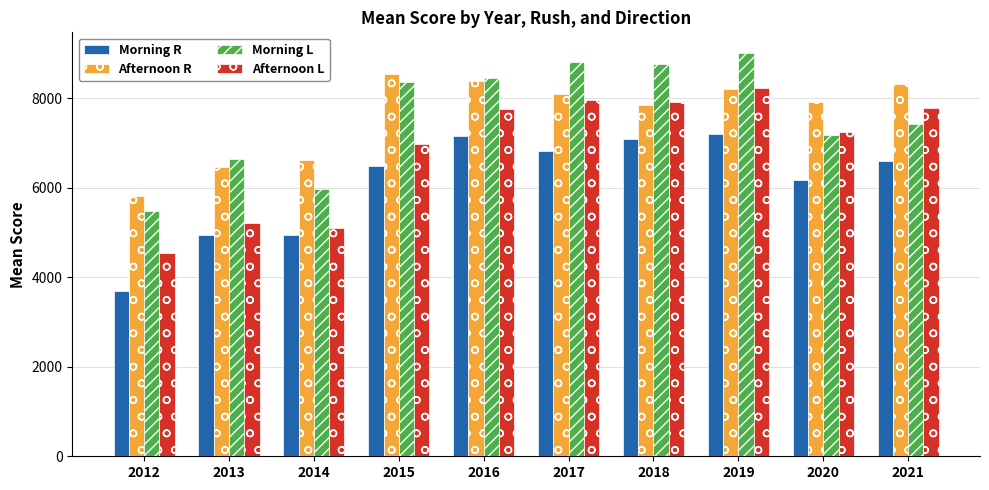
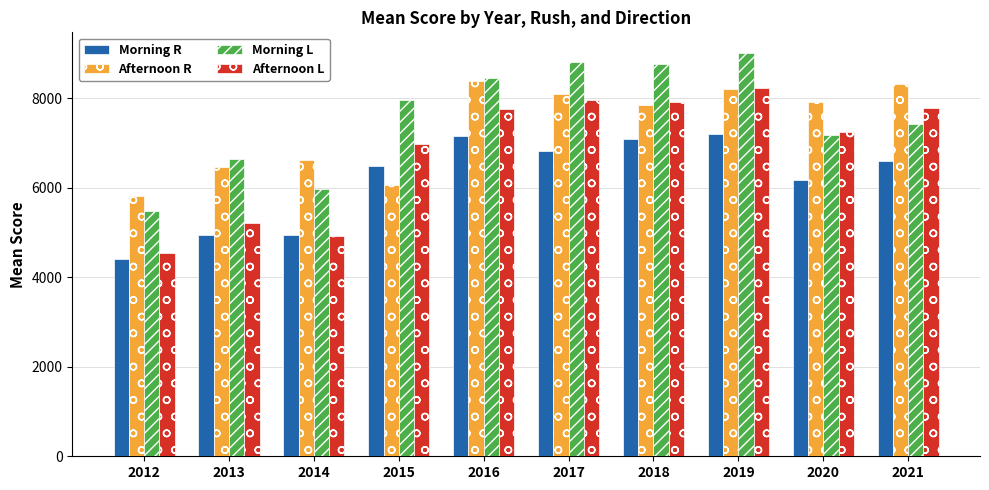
  {
    "Morning R": {
-     "2012": 3700,
+     "2012": 4400,
      "2013": 4900,
      "2014": 5000,
      "2015": 6500,
      "2016": 7100,
      "2017": 6800,
      "2018": 7100,
      "2019": 7200,
      "2020": 6200,
      "2021": 6600
    },
    "Afternoon R": {
      "2012": 5800,
      "2013": 6500,
      "2014": 6600,
-     "2015": 8600,
+     "2015": 6100,
      "2016": 8400,
      "2017": 8100,
      "2018": 7900,
      "2019": 8200,
      "2020": 7900,
      "2021": 8300
    },
    "Morning L": {
      "2012": 5500,
      "2013": 6600,
      "2014": 6000,
-     "2015": 8400,
+     "2015": 8000,
      "2016": 8400,
      "2017": 8800,
      "2018": 8800,
      "2019": 9000,
      "2020": 7200,
      "2021": 7400
    },
    "Afternoon L": {
      "2012": 4500,
      "2013": 5200,
-     "2014": 5100,
+     "2014": 4900,
      "2015": 7000,
      "2016": 7800,
      "2017": 8000,
      "2018": 7900,
      "2019": 8200,
      "2020": 7200,
      "2021": 7800
    }
  }
